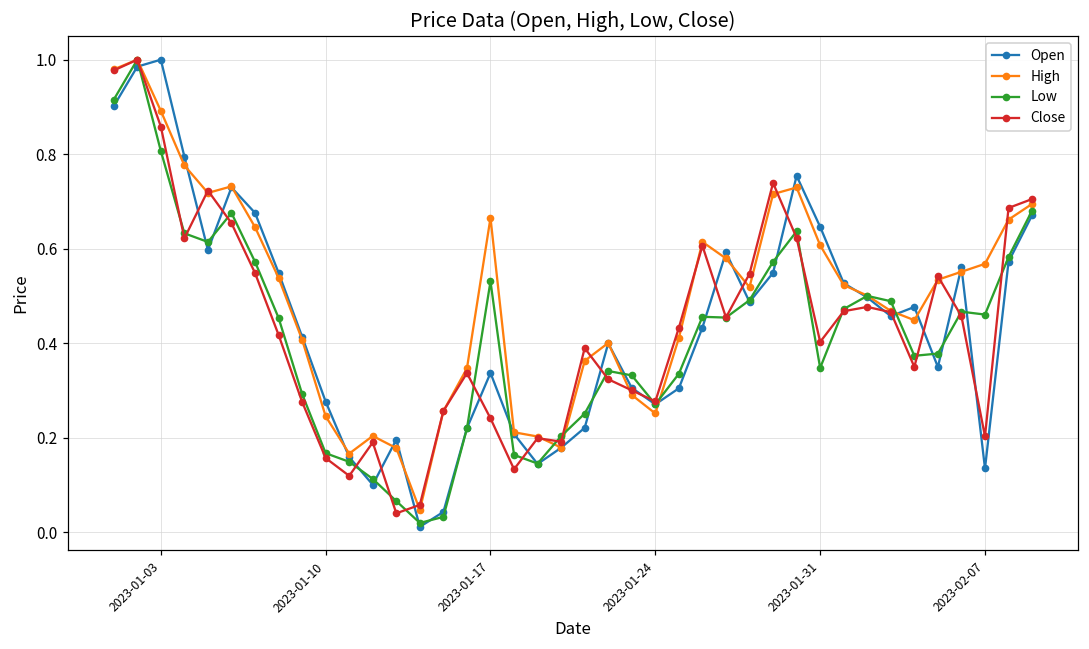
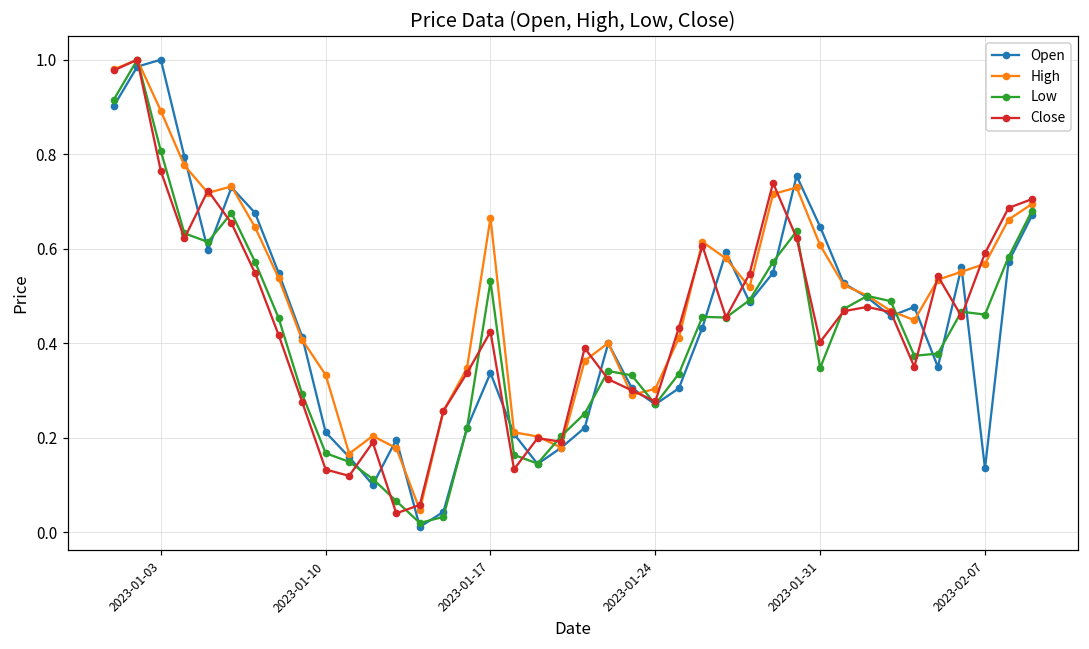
  {
    "Open": {
      "2023-01-03": 1.00,
-     "2023-01-10": 0.28,
+     "2023-01-10": 0.21,
      "2023-01-17": 0.34,
      "2023-01-31": 0.65,
      "2023-02-07": 0.14
    },
    "High": {
      "2023-01-03": 0.89,
-     "2023-01-10": 0.25,
+     "2023-01-10": 0.33,
      "2023-01-17": 0.67,
-     "2023-01-24": 0.25,
+     "2023-01-24": 0.30,
      "2023-01-31": 0.61,
      "2023-02-07": 0.57
    },
    "Low": {
      "2023-01-03": 0.81,
      "2023-01-10": 0.17,
      "2023-01-17": 0.53,
      "2023-01-31": 0.35,
      "2023-02-07": 0.46
    },
    "Close": {
-     "2023-01-03": 0.86,
-     "2023-01-10": 0.16,
-     "2023-01-17": 0.24,
+     "2023-01-03": 0.76,
+     "2023-01-10": 0.13,
+     "2023-01-17": 0.42,
      "2023-01-24": 0.28,
      "2023-01-31": 0.40,
-     "2023-02-07": 0.20
+     "2023-02-07": 0.59
    }
  }
